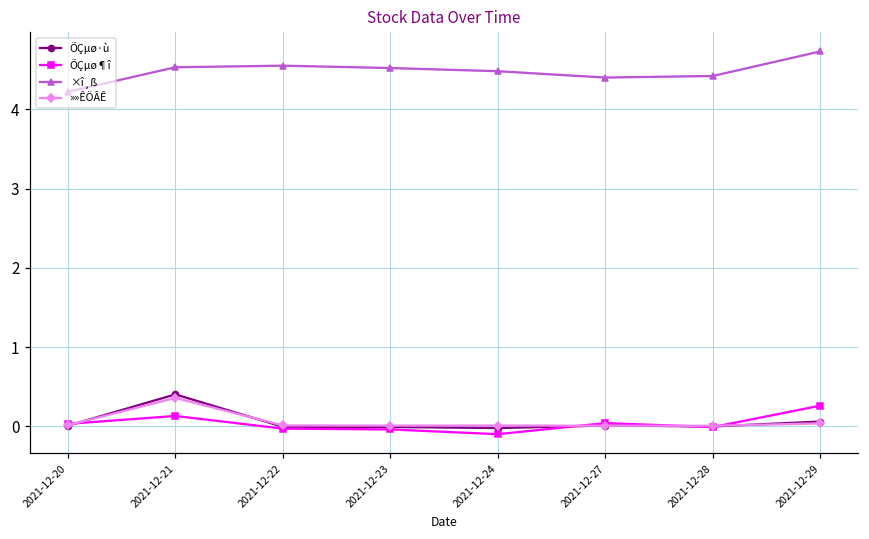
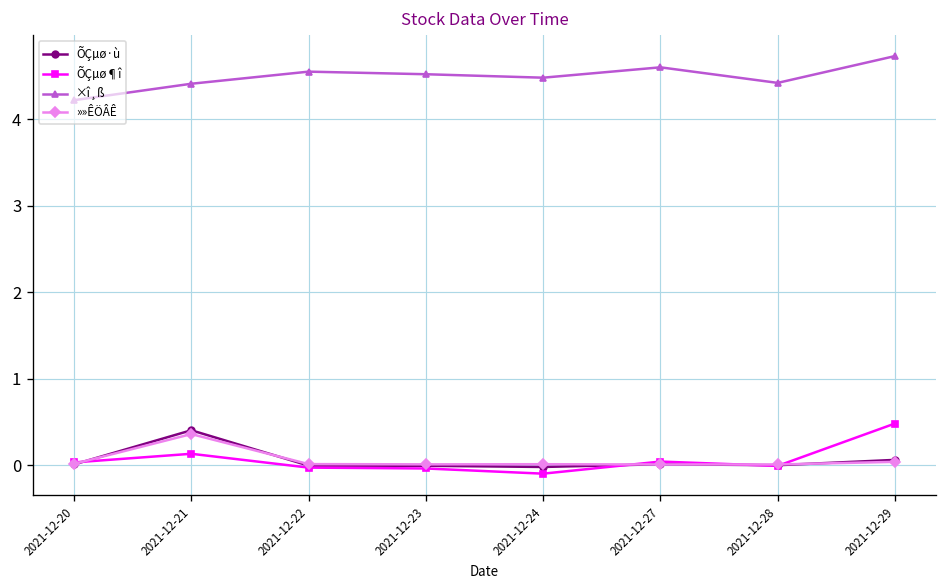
  {
    "ÕÇµø·ù": {
      "2021-12-21": 0.4
    },
    "ÕÇµø¶î": {
      "2021-12-21": 0.1,
      "2021-12-24": -0.1,
-     "2021-12-29": 0.3
+     "2021-12-29": 0.5
    },
    "×î¸ß": {
-     "2021-12-21": 4.5,
+     "2021-12-21": 4.4,
      "2021-12-22": 4.6,
      "2021-12-23": 4.5,
      "2021-12-24": 4.5,
-     "2021-12-27": 4.4,
+     "2021-12-27": 4.6,
      "2021-12-28": 4.4,
      "2021-12-29": 4.7
    },
    "»»ÊÖÂÊ": {
      "2021-12-21": 0.4
    }
  }
